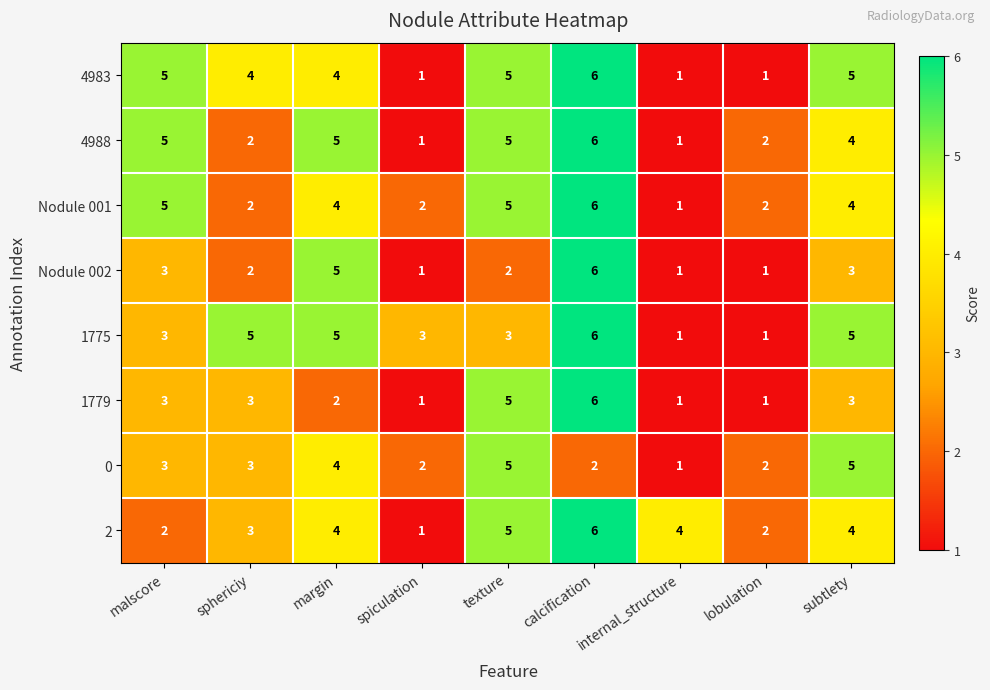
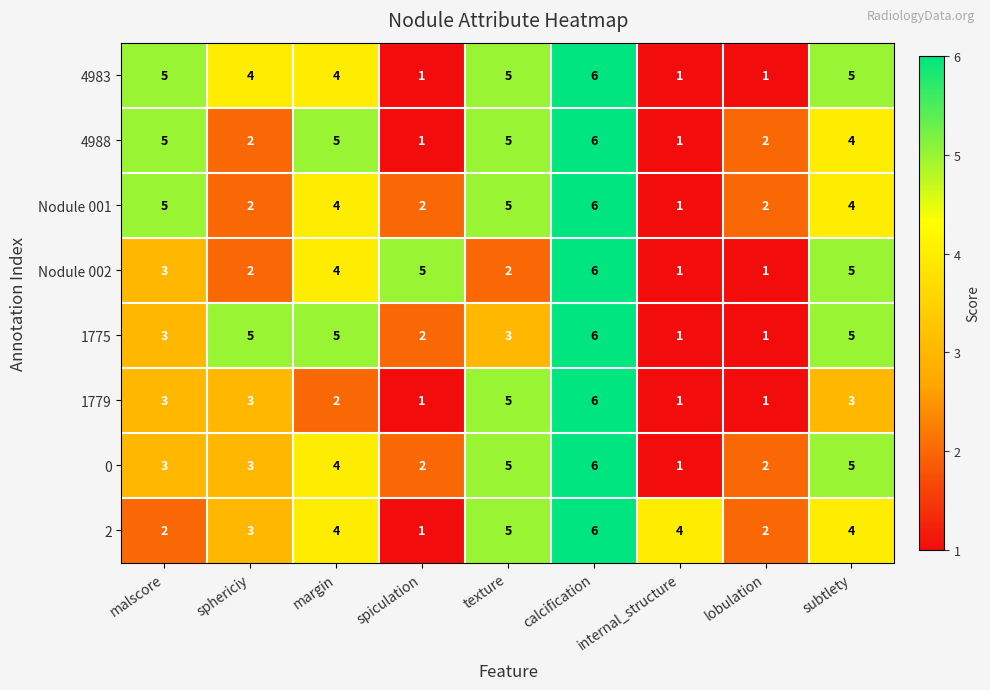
  {
    "4983": {
      "malscore": 5,
      "sphericiy": 4,
      "margin": 4,
      "spiculation": 1,
      "texture": 5,
      "calcification": 6,
      "internal_structure": 1,
      "lobulation": 1,
      "subtlety": 5
    },
    "4988": {
      "malscore": 5,
      "sphericiy": 2,
      "margin": 5,
      "spiculation": 1,
      "texture": 5,
      "calcification": 6,
      "internal_structure": 1,
      "lobulation": 2,
      "subtlety": 4
    },
    "Nodule 001": {
      "malscore": 5,
      "sphericiy": 2,
      "margin": 4,
      "spiculation": 2,
      "texture": 5,
      "calcification": 6,
      "internal_structure": 1,
      "lobulation": 2,
      "subtlety": 4
    },
    "Nodule 002": {
      "malscore": 3,
      "sphericiy": 2,
-     "margin": 5,
-     "spiculation": 1,
+     "margin": 4,
+     "spiculation": 5,
      "texture": 2,
      "calcification": 6,
      "internal_structure": 1,
      "lobulation": 1,
-     "subtlety": 3
+     "subtlety": 5
    },
    "1775": {
      "malscore": 3,
      "sphericiy": 5,
      "margin": 5,
-     "spiculation": 3,
+     "spiculation": 2,
      "texture": 3,
      "calcification": 6,
      "internal_structure": 1,
      "lobulation": 1,
      "subtlety": 5
    },
    "1779": {
      "malscore": 3,
      "sphericiy": 3,
      "margin": 2,
      "spiculation": 1,
      "texture": 5,
      "calcification": 6,
      "internal_structure": 1,
      "lobulation": 1,
      "subtlety": 3
    },
    "0": {
      "malscore": 3,
      "sphericiy": 3,
      "margin": 4,
      "spiculation": 2,
      "texture": 5,
-     "calcification": 2,
+     "calcification": 6,
      "internal_structure": 1,
      "lobulation": 2,
      "subtlety": 5
    },
    "2": {
      "malscore": 2,
      "sphericiy": 3,
      "margin": 4,
      "spiculation": 1,
      "texture": 5,
      "calcification": 6,
      "internal_structure": 4,
      "lobulation": 2,
      "subtlety": 4
    }
  }
